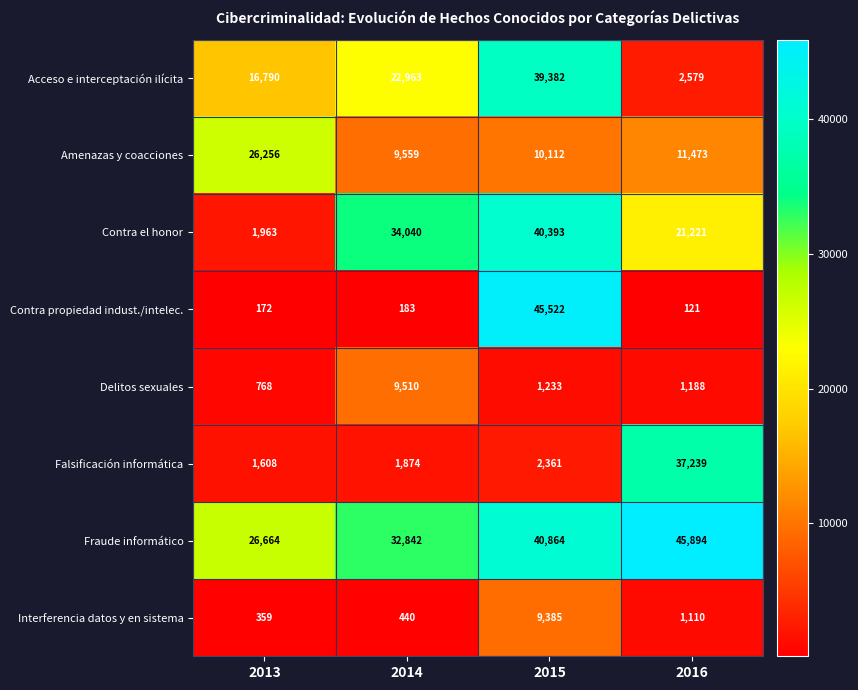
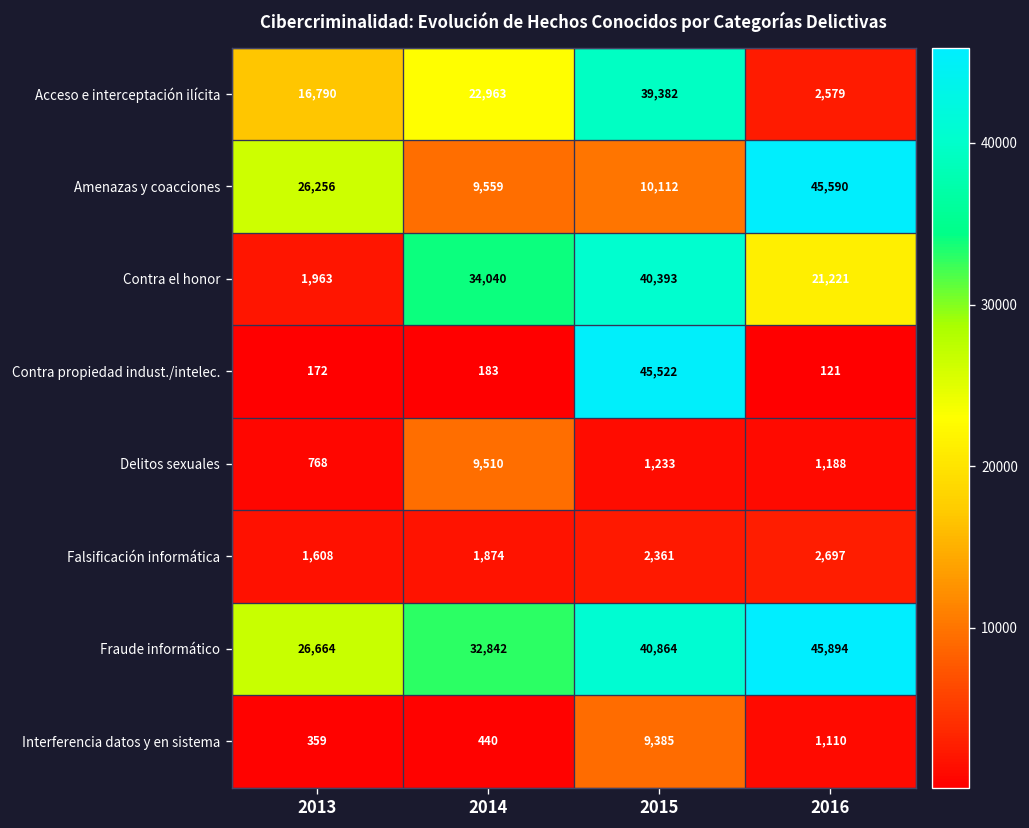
  {
    "Acceso e interceptación ilícita": {
      "2013": "16,790",
      "2014": "22,963",
      "2015": "39,382",
      "2016": "2,579"
    },
    "Amenazas y coacciones": {
      "2013": "26,256",
      "2014": "9,559",
      "2015": "10,112",
-     "2016": "11,473"
+     "2016": "45,590"
    },
    "Contra el honor": {
      "2013": "1,963",
      "2014": "34,040",
      "2015": "40,393",
      "2016": "21,221"
    },
    "Contra propiedad indust./intelec.": {
      "2013": "172",
      "2014": "183",
      "2015": "45,522",
      "2016": "121"
    },
    "Delitos sexuales": {
      "2013": "768",
      "2014": "9,510",
      "2015": "1,233",
      "2016": "1,188"
    },
    "Falsificación informática": {
      "2013": "1,608",
      "2014": "1,874",
      "2015": "2,361",
-     "2016": "37,239"
+     "2016": "2,697"
    },
    "Fraude informático": {
      "2013": "26,664",
      "2014": "32,842",
      "2015": "40,864",
      "2016": "45,894"
    },
    "Interferencia datos y en sistema": {
      "2013": "359",
      "2014": "440",
      "2015": "9,385",
      "2016": "1,110"
    }
  }
